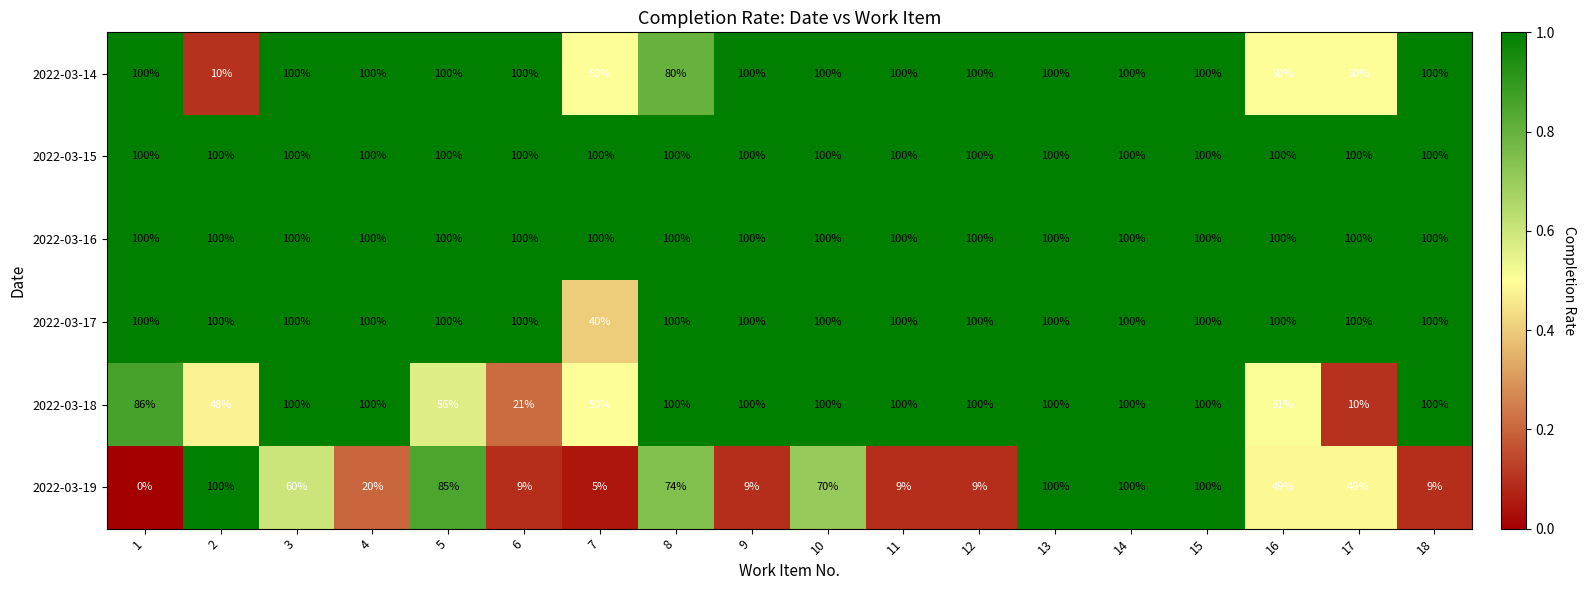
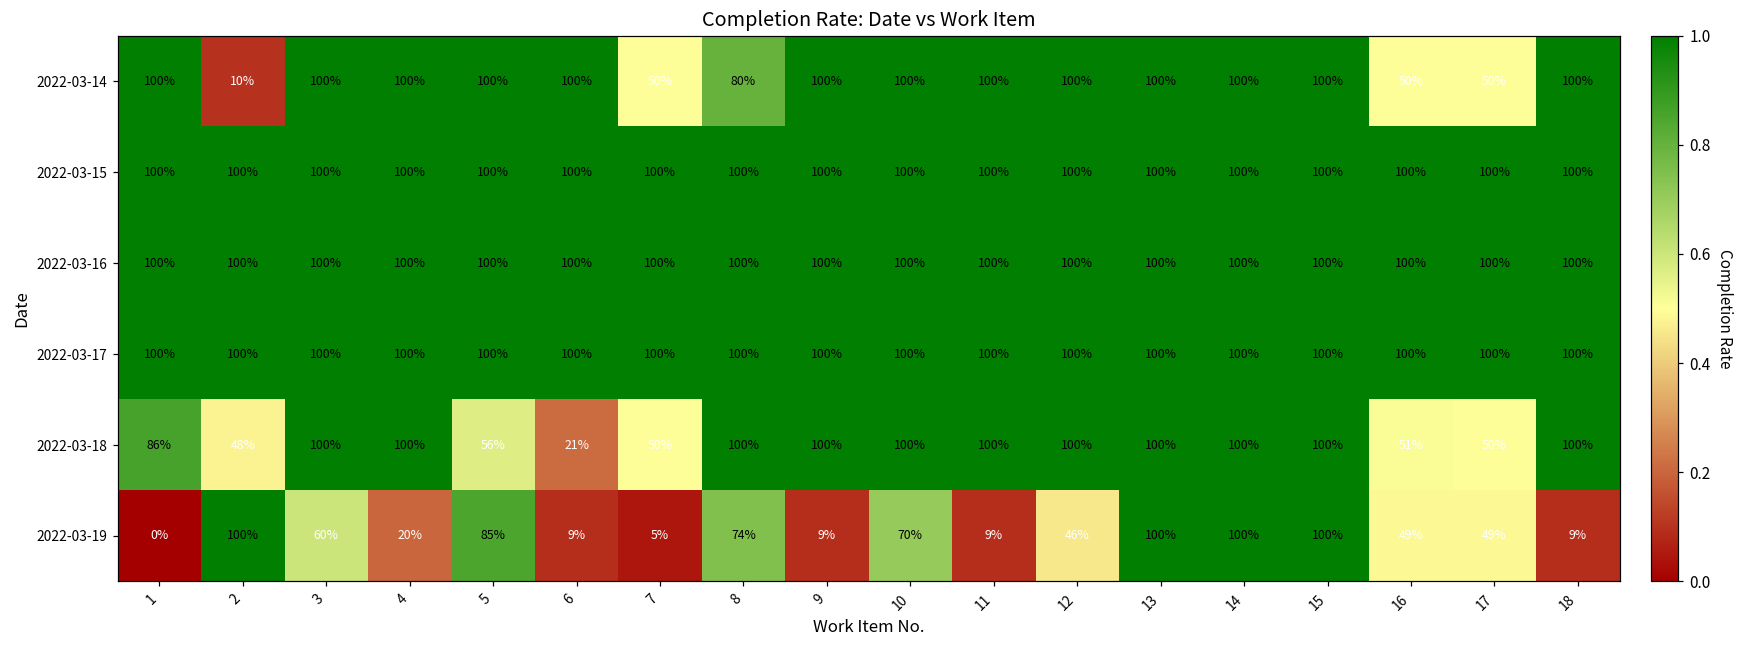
  {
    "2022-03-14": {
      "1": "100%",
      "2": "10%",
      "3": "100%",
      "4": "100%",
      "5": "100%",
      "6": "100%",
      "7": "50%",
      "8": "80%",
      "9": "100%",
      "10": "100%",
      "11": "100%",
      "12": "100%",
      "13": "100%",
      "14": "100%",
      "15": "100%",
      "16": "50%",
      "17": "50%",
      "18": "100%"
    },
    "2022-03-15": {
      "1": "100%",
      "2": "100%",
      "3": "100%",
      "4": "100%",
      "5": "100%",
      "6": "100%",
      "7": "100%",
      "8": "100%",
      "9": "100%",
      "10": "100%",
      "11": "100%",
      "12": "100%",
      "13": "100%",
      "14": "100%",
      "15": "100%",
      "16": "100%",
      "17": "100%",
      "18": "100%"
    },
    "2022-03-16": {
      "1": "100%",
      "2": "100%",
      "3": "100%",
      "4": "100%",
      "5": "100%",
      "6": "100%",
      "7": "100%",
      "8": "100%",
      "9": "100%",
      "10": "100%",
      "11": "100%",
      "12": "100%",
      "13": "100%",
      "14": "100%",
      "15": "100%",
      "16": "100%",
      "17": "100%",
      "18": "100%"
    },
    "2022-03-17": {
      "1": "100%",
      "2": "100%",
      "3": "100%",
      "4": "100%",
      "5": "100%",
      "6": "100%",
-     "7": "40%",
+     "7": "100%",
      "8": "100%",
      "9": "100%",
      "10": "100%",
      "11": "100%",
      "12": "100%",
      "13": "100%",
      "14": "100%",
      "15": "100%",
      "16": "100%",
      "17": "100%",
      "18": "100%"
    },
    "2022-03-18": {
      "1": "86%",
      "2": "48%",
      "3": "100%",
      "4": "100%",
      "5": "56%",
      "6": "21%",
      "7": "50%",
      "8": "100%",
      "9": "100%",
      "10": "100%",
      "11": "100%",
      "12": "100%",
      "13": "100%",
      "14": "100%",
      "15": "100%",
      "16": "51%",
-     "17": "10%",
+     "17": "50%",
      "18": "100%"
    },
    "2022-03-19": {
      "1": "0%",
      "2": "100%",
      "3": "60%",
      "4": "20%",
      "5": "85%",
      "6": "9%",
      "7": "5%",
      "8": "74%",
      "9": "9%",
      "10": "70%",
      "11": "9%",
-     "12": "9%",
+     "12": "46%",
      "13": "100%",
      "14": "100%",
      "15": "100%",
      "16": "49%",
      "17": "49%",
      "18": "9%"
    }
  }
